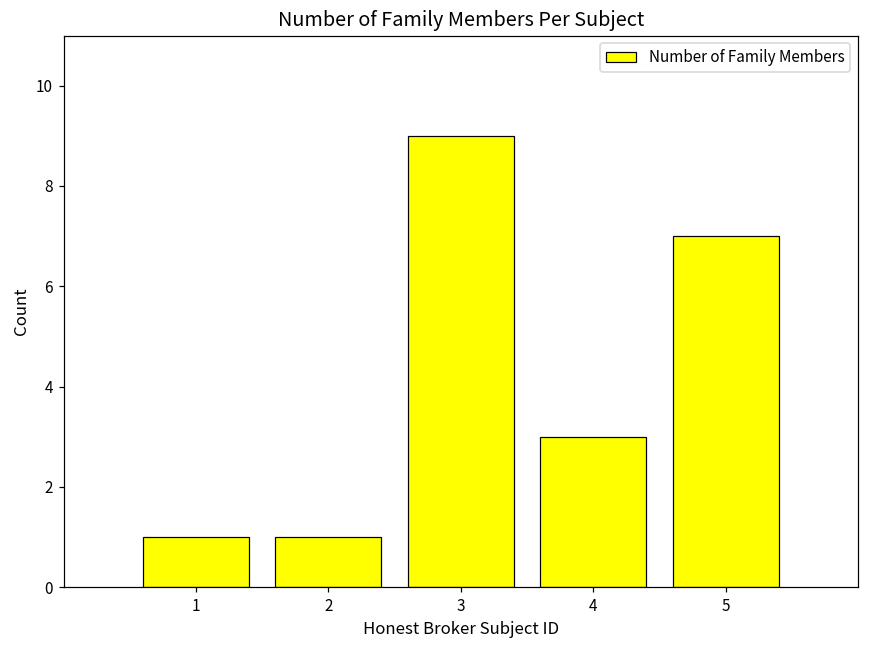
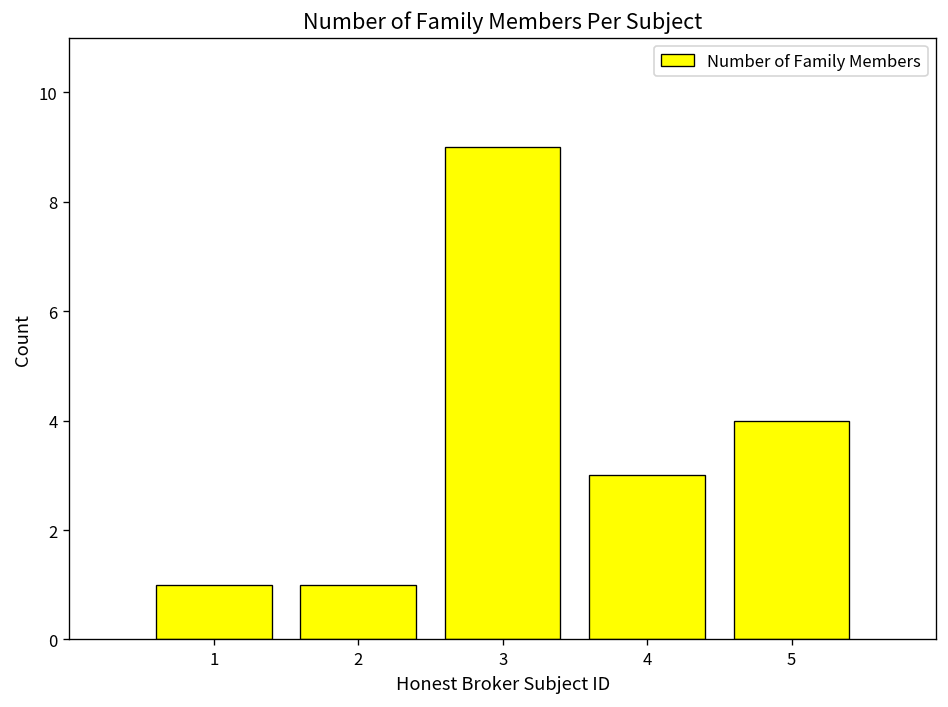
  {
    "1": 1,
    "2": 1,
    "3": 9,
    "4": 3,
-   "5": 7
+   "5": 4
  }
